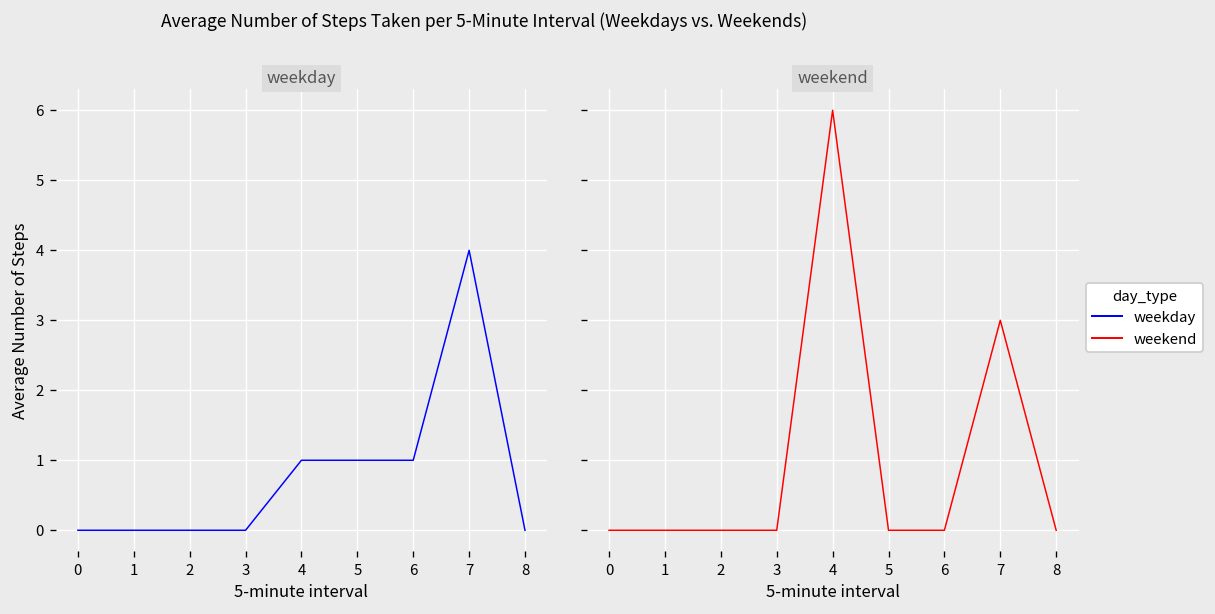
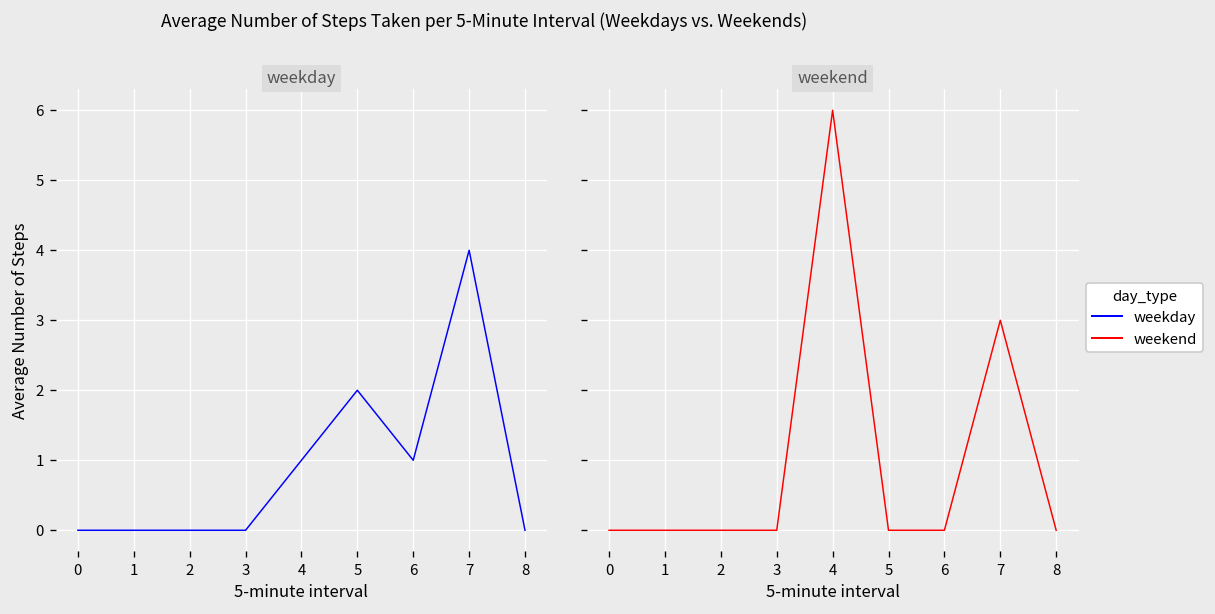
  {
    "weekday": {
      "0": 0,
      "1": 0,
      "2": 0,
      "3": 0,
      "4": 1,
-     "5": 1,
+     "5": 2,
      "6": 1,
      "7": 4,
      "8": 0
    }
  }
